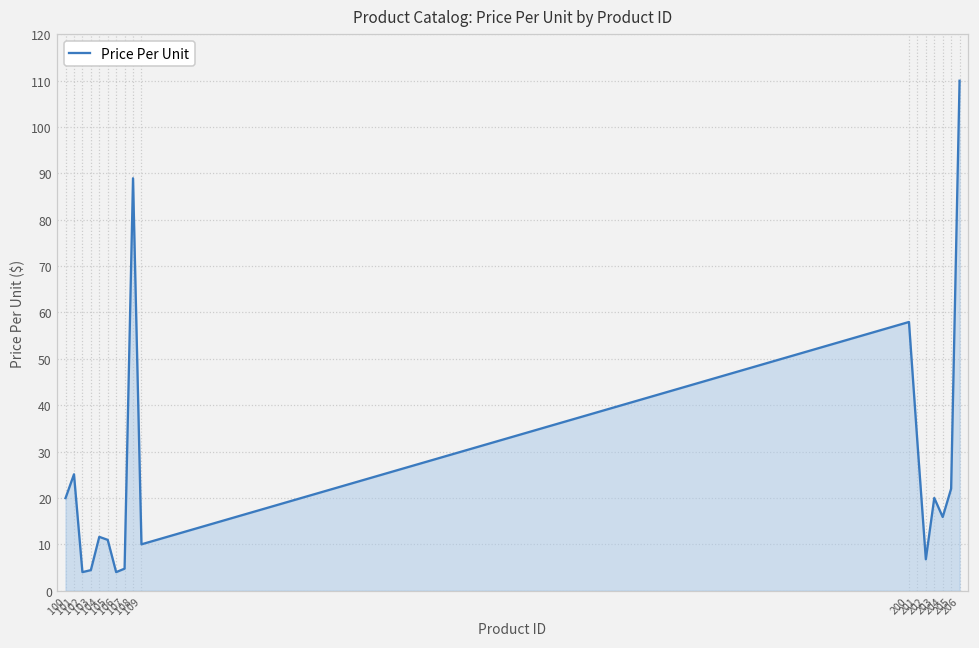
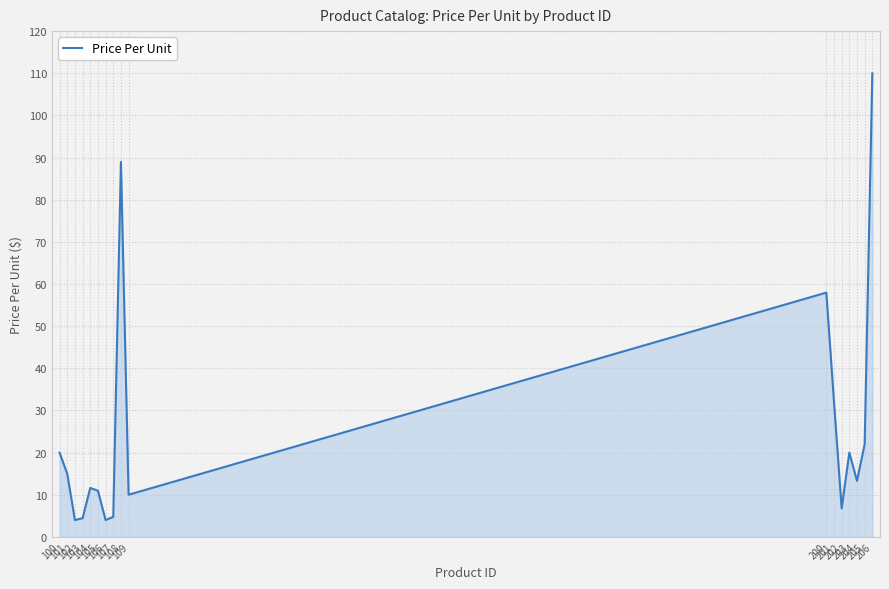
  {
    "100": 20,
-   "101": 25,
+   "101": 15,
    "102": 4,
    "103": 4,
    "104": 12,
    "105": 11,
    "106": 4,
    "107": 5,
    "108": 89,
    "109": 10,
    "200": 58,
    "201": 32,
    "202": 7,
    "203": 20,
-   "204": 16,
+   "204": 13,
    "205": 22,
    "206": 110
  }
